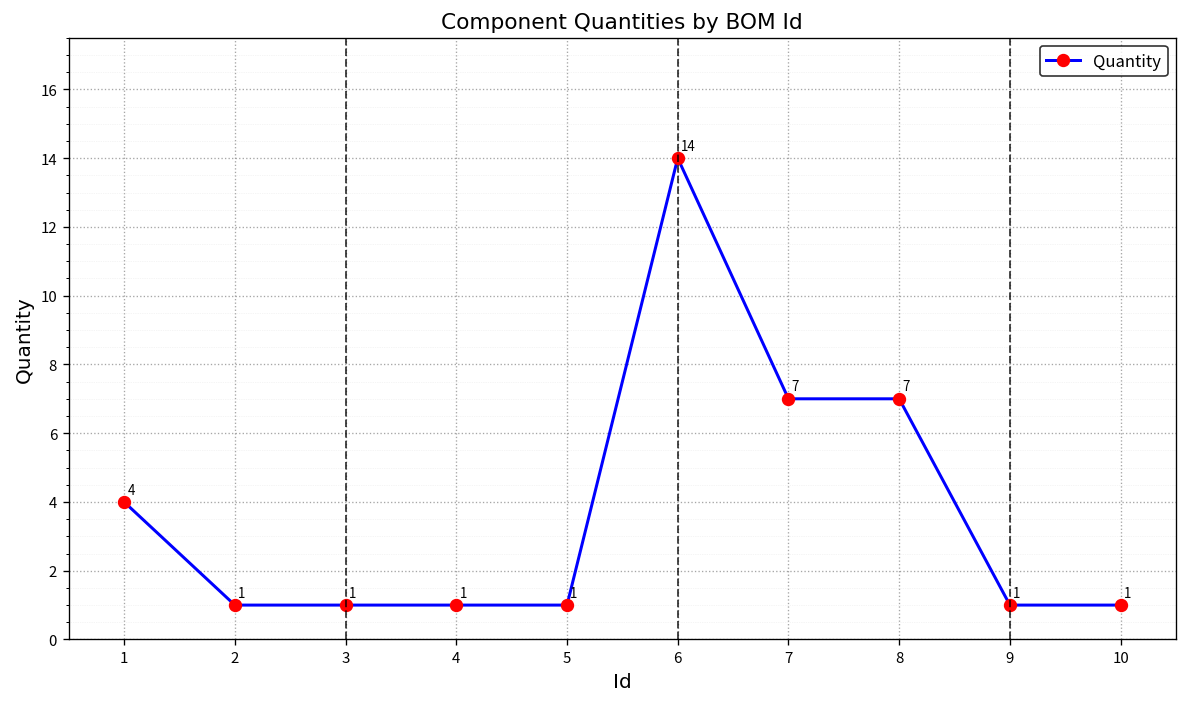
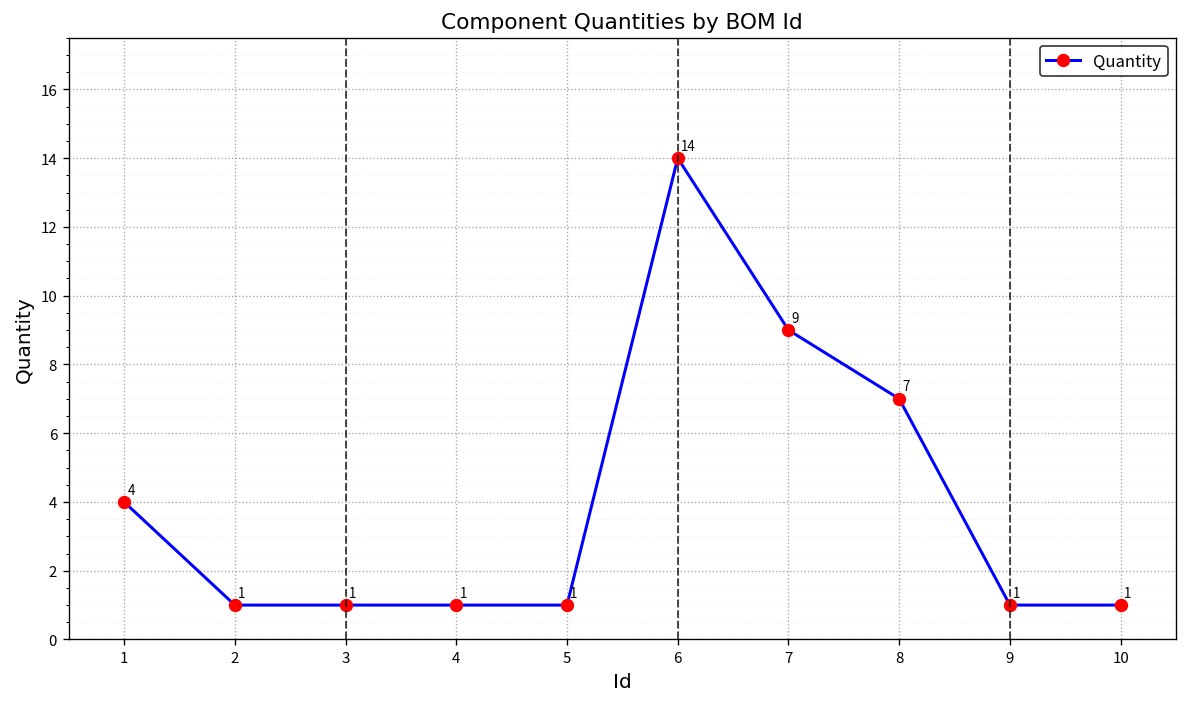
  {
    "1": 4,
    "2": 1,
    "3": 1,
    "4": 1,
    "5": 1,
    "6": 14,
-   "7": 7,
+   "7": 9,
    "8": 7,
    "9": 1,
    "10": 1
  }
